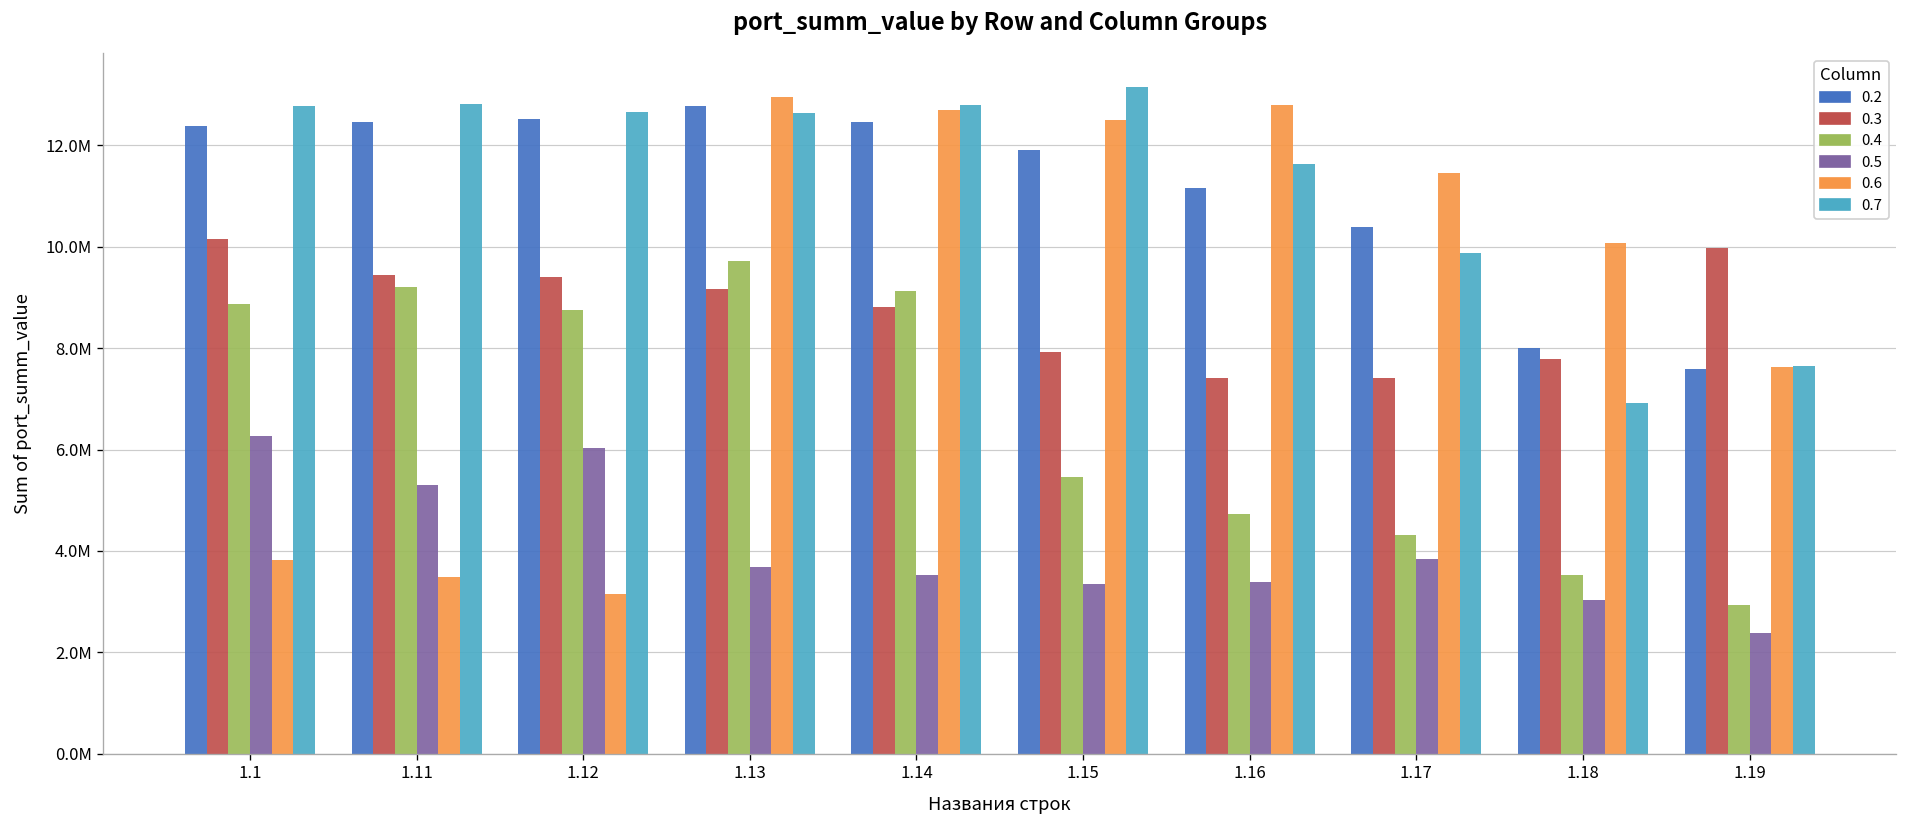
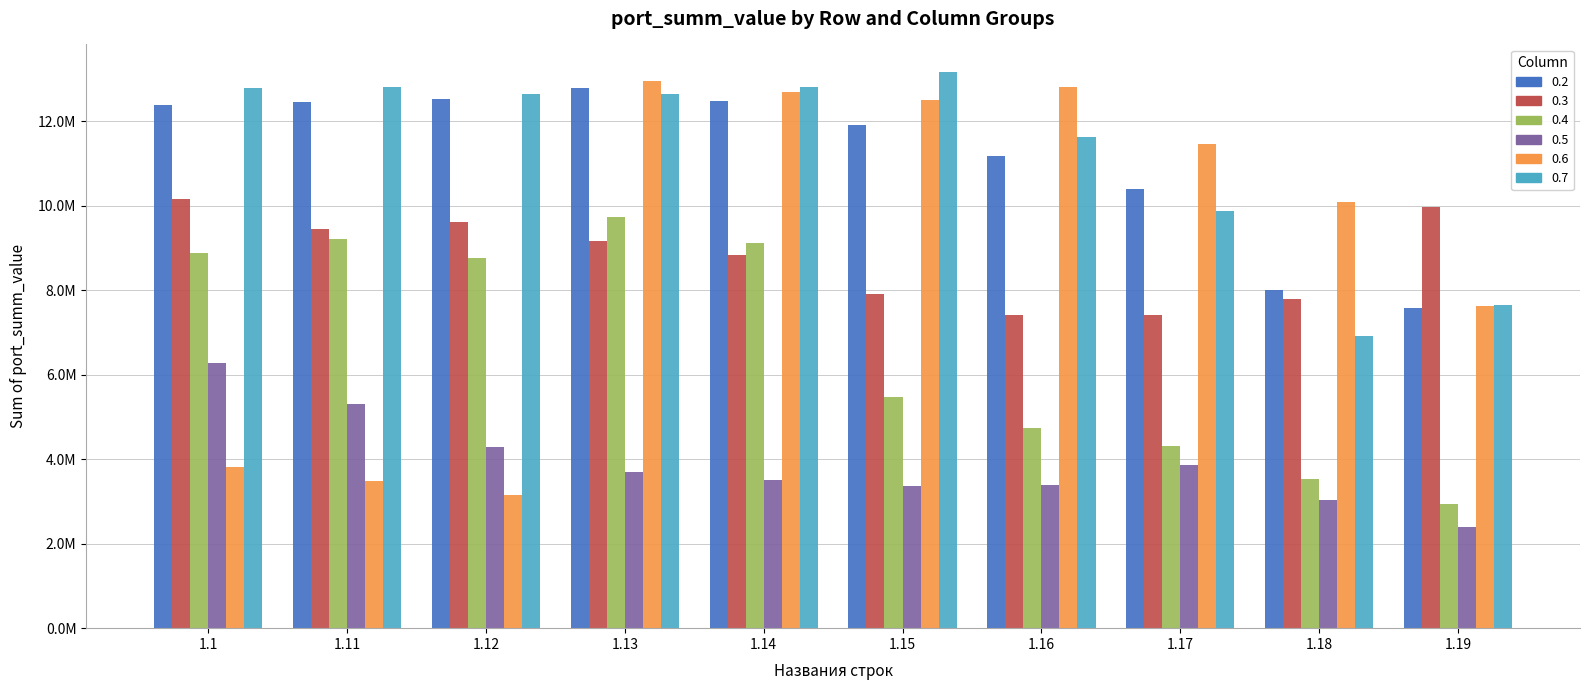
  {
    "0.3": {
      "1.1": 10100000,
      "1.11": 9400000,
-     "1.12": 9400000,
+     "1.12": 9600000,
      "1.13": 9200000,
      "1.14": 8800000,
      "1.15": 7900000,
      "1.16": 7400000,
      "1.17": 7400000,
      "1.18": 7800000,
      "1.19": 10000000
    },
    "0.4": {
      "1.1": 8900000,
      "1.11": 9200000,
      "1.12": 8700000,
      "1.13": 9700000,
      "1.14": 9100000,
      "1.15": 5500000,
      "1.16": 4700000,
      "1.17": 4300000,
      "1.18": 3500000,
      "1.19": 2900000
    },
    "0.5": {
      "1.1": 6300000,
      "1.11": 5300000,
-     "1.12": 6000000,
+     "1.12": 4300000,
      "1.13": 3700000,
      "1.14": 3500000,
      "1.15": 3400000,
      "1.16": 3400000,
      "1.17": 3800000,
      "1.18": 3000000,
      "1.19": 2400000
    },
    "0.6": {
      "1.1": 3800000,
      "1.11": 3500000,
      "1.12": 3100000,
      "1.13": 12900000,
      "1.14": 12700000,
      "1.15": 12500000,
      "1.16": 12800000,
      "1.17": 11500000,
      "1.18": 10100000,
      "1.19": 7600000
    }
  }
